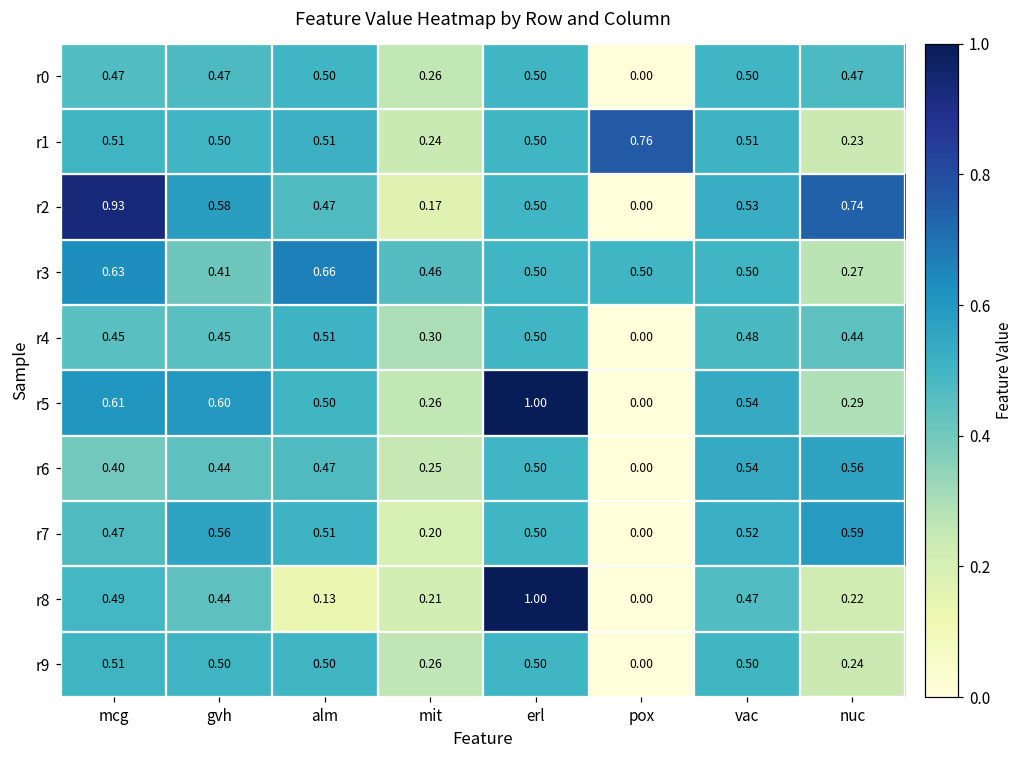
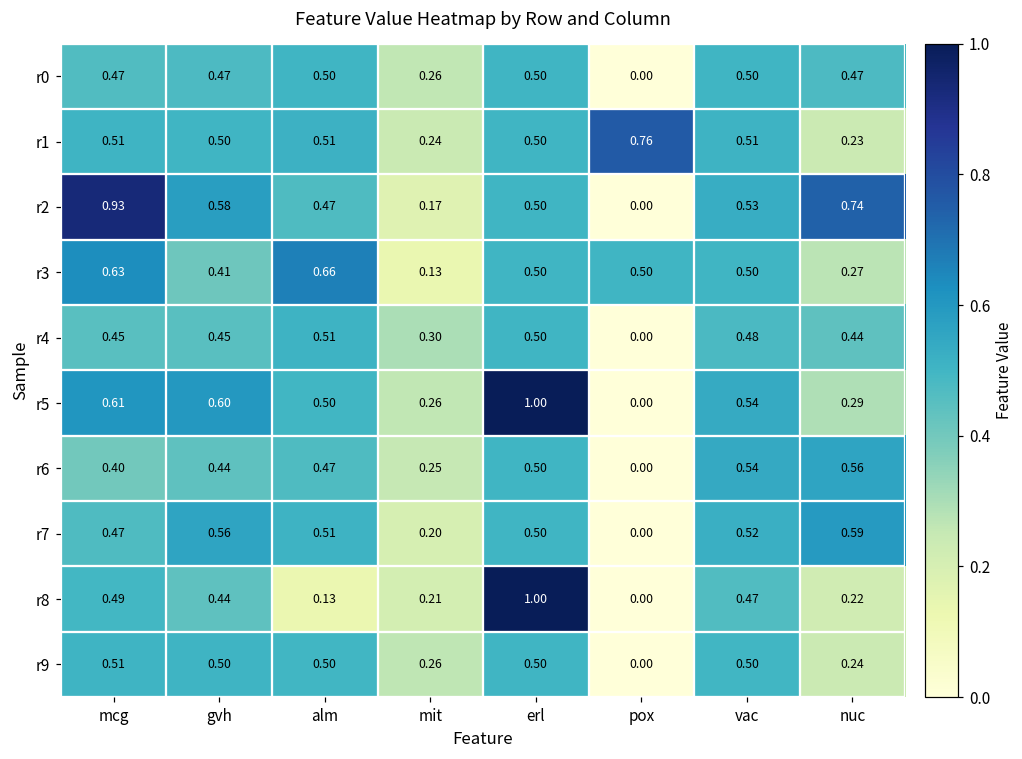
  {
    "r0": {
      "mcg": 0.47,
      "gvh": 0.47,
      "alm": 0.50,
      "mit": 0.26,
      "erl": 0.50,
      "pox": 0.00,
      "vac": 0.50,
      "nuc": 0.47
    },
    "r1": {
      "mcg": 0.51,
      "gvh": 0.50,
      "alm": 0.51,
      "mit": 0.24,
      "erl": 0.50,
      "pox": 0.76,
      "vac": 0.51,
      "nuc": 0.23
    },
    "r2": {
      "mcg": 0.93,
      "gvh": 0.58,
      "alm": 0.47,
      "mit": 0.17,
      "erl": 0.50,
      "pox": 0.00,
      "vac": 0.53,
      "nuc": 0.74
    },
    "r3": {
      "mcg": 0.63,
      "gvh": 0.41,
      "alm": 0.66,
-     "mit": 0.46,
+     "mit": 0.13,
      "erl": 0.50,
      "pox": 0.50,
      "vac": 0.50,
      "nuc": 0.27
    },
    "r4": {
      "mcg": 0.45,
      "gvh": 0.45,
      "alm": 0.51,
      "mit": 0.30,
      "erl": 0.50,
      "pox": 0.00,
      "vac": 0.48,
      "nuc": 0.44
    },
    "r5": {
      "mcg": 0.61,
      "gvh": 0.60,
      "alm": 0.50,
      "mit": 0.26,
      "erl": 1.00,
      "pox": 0.00,
      "vac": 0.54,
      "nuc": 0.29
    },
    "r6": {
      "mcg": 0.40,
      "gvh": 0.44,
      "alm": 0.47,
      "mit": 0.25,
      "erl": 0.50,
      "pox": 0.00,
      "vac": 0.54,
      "nuc": 0.56
    },
    "r7": {
      "mcg": 0.47,
      "gvh": 0.56,
      "alm": 0.51,
      "mit": 0.20,
      "erl": 0.50,
      "pox": 0.00,
      "vac": 0.52,
      "nuc": 0.59
    },
    "r8": {
      "mcg": 0.49,
      "gvh": 0.44,
      "alm": 0.13,
      "mit": 0.21,
      "erl": 1.00,
      "pox": 0.00,
      "vac": 0.47,
      "nuc": 0.22
    },
    "r9": {
      "mcg": 0.51,
      "gvh": 0.50,
      "alm": 0.50,
      "mit": 0.26,
      "erl": 0.50,
      "pox": 0.00,
      "vac": 0.50,
      "nuc": 0.24
    }
  }
